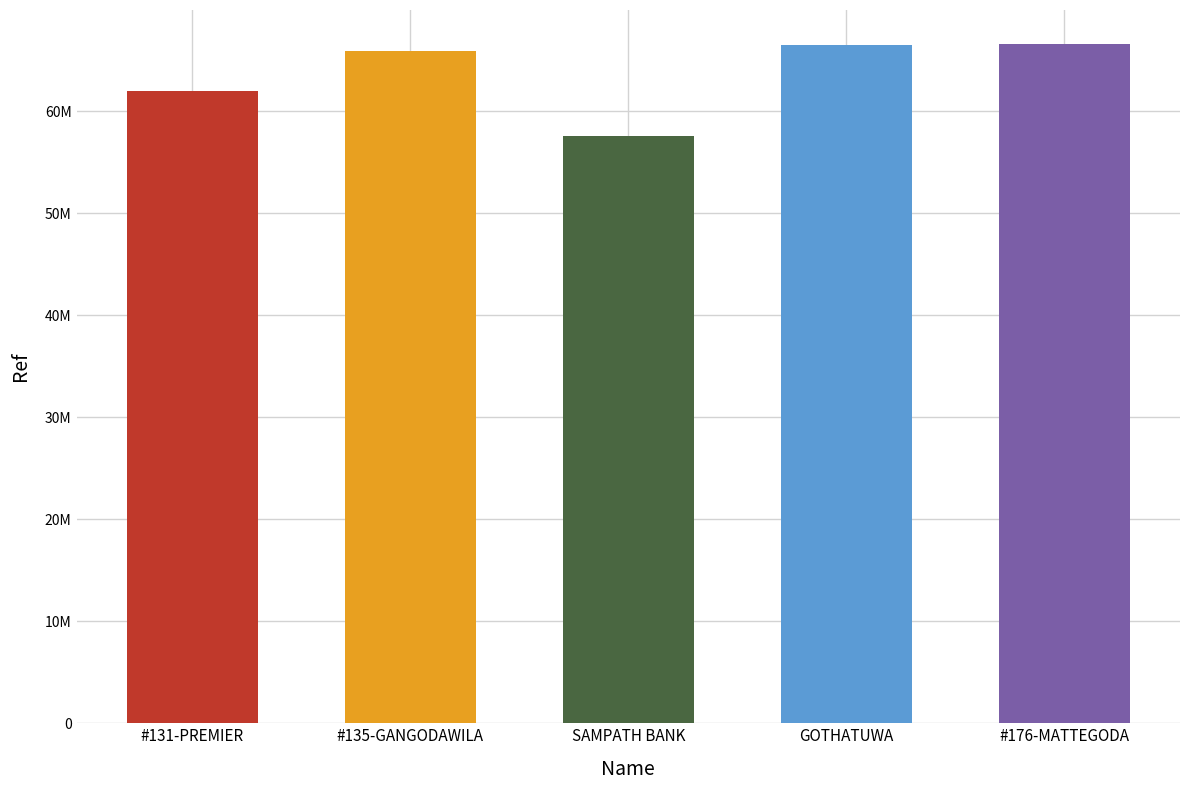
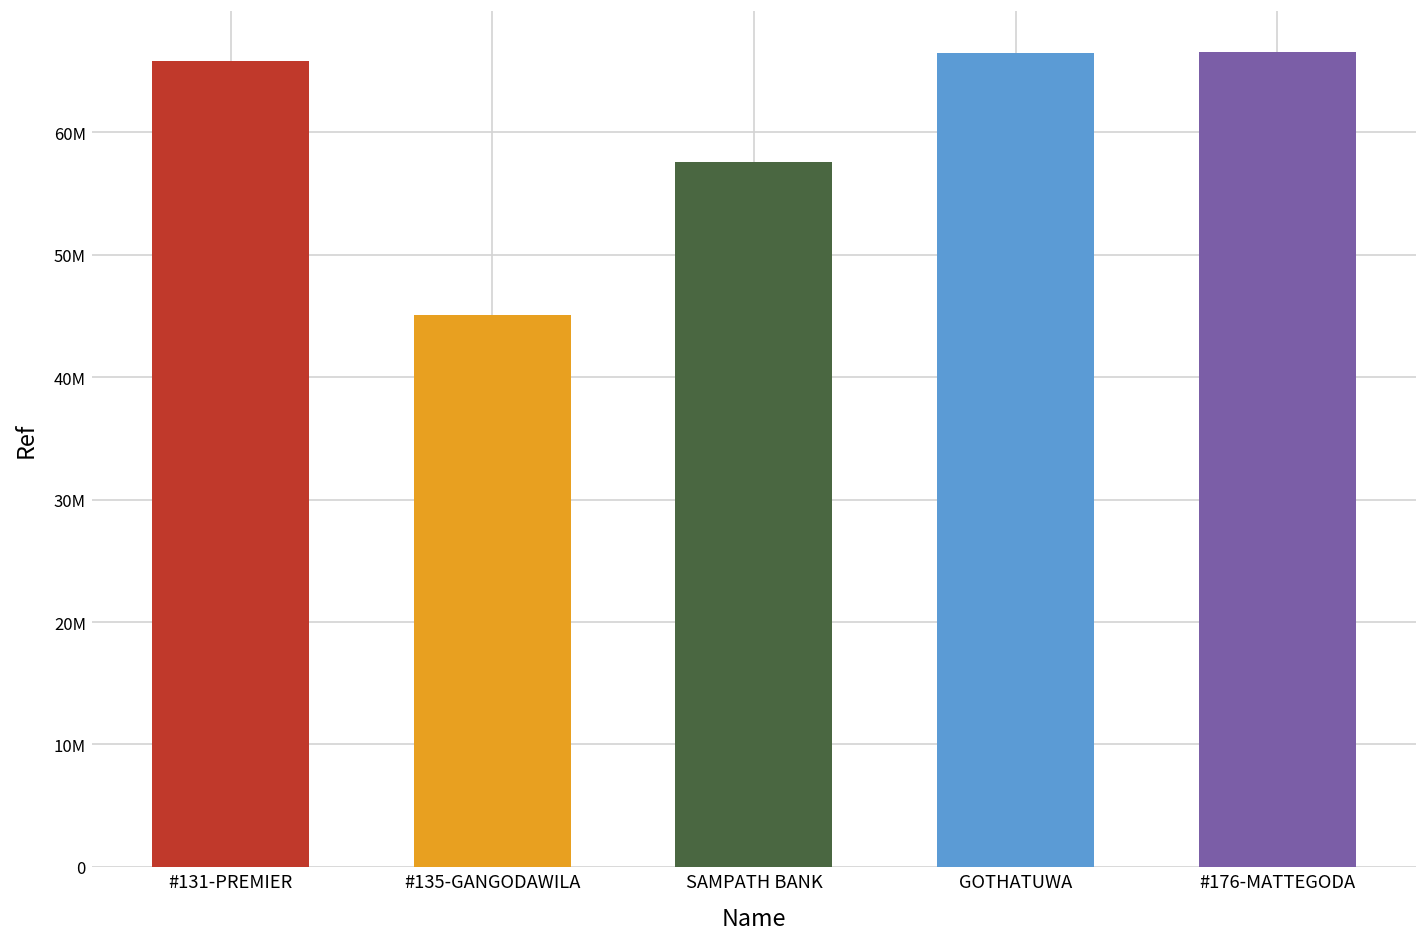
  {
-   "#131-PREMIER": 62000000,
-   "#135-GANGODAWILA": 65900000,
+   "#131-PREMIER": 65900000,
+   "#135-GANGODAWILA": 45100000,
    "SAMPATH BANK": 57500000,
    "GOTHATUWA": 66500000,
    "#176-MATTEGODA": 66600000
  }
